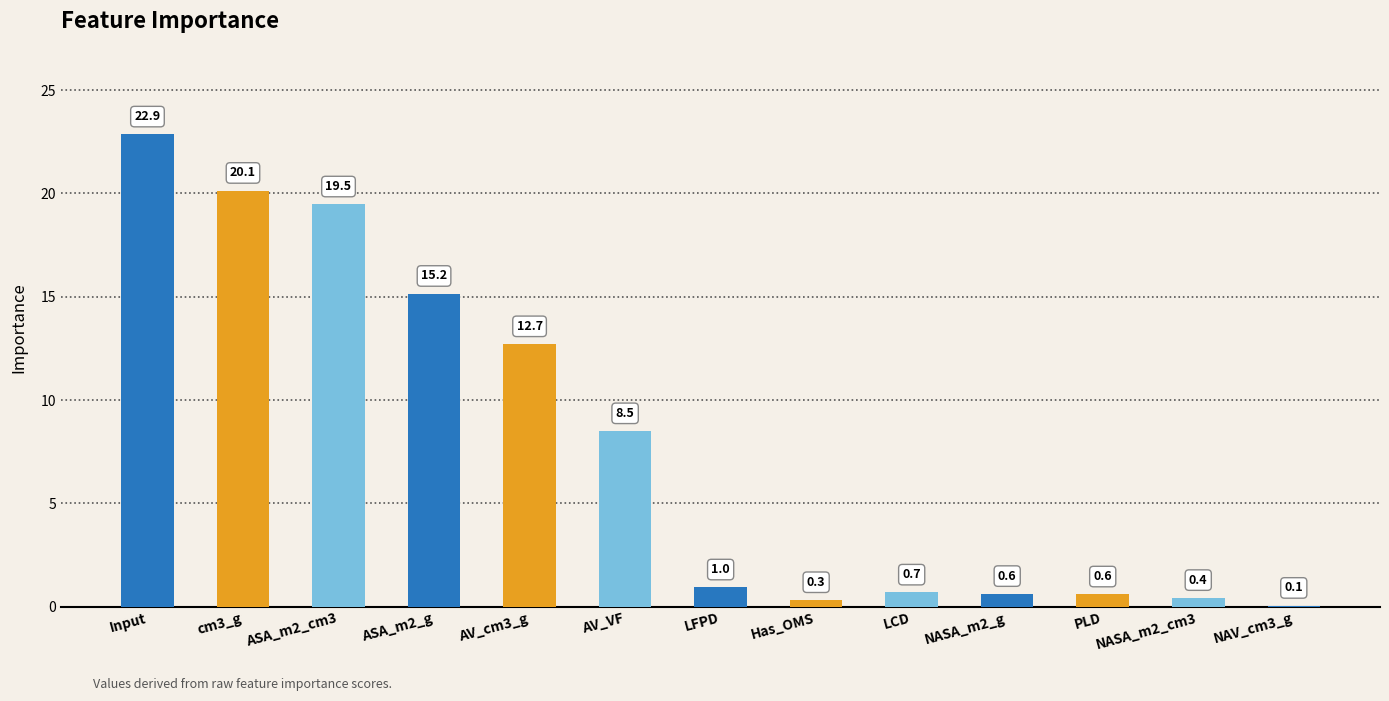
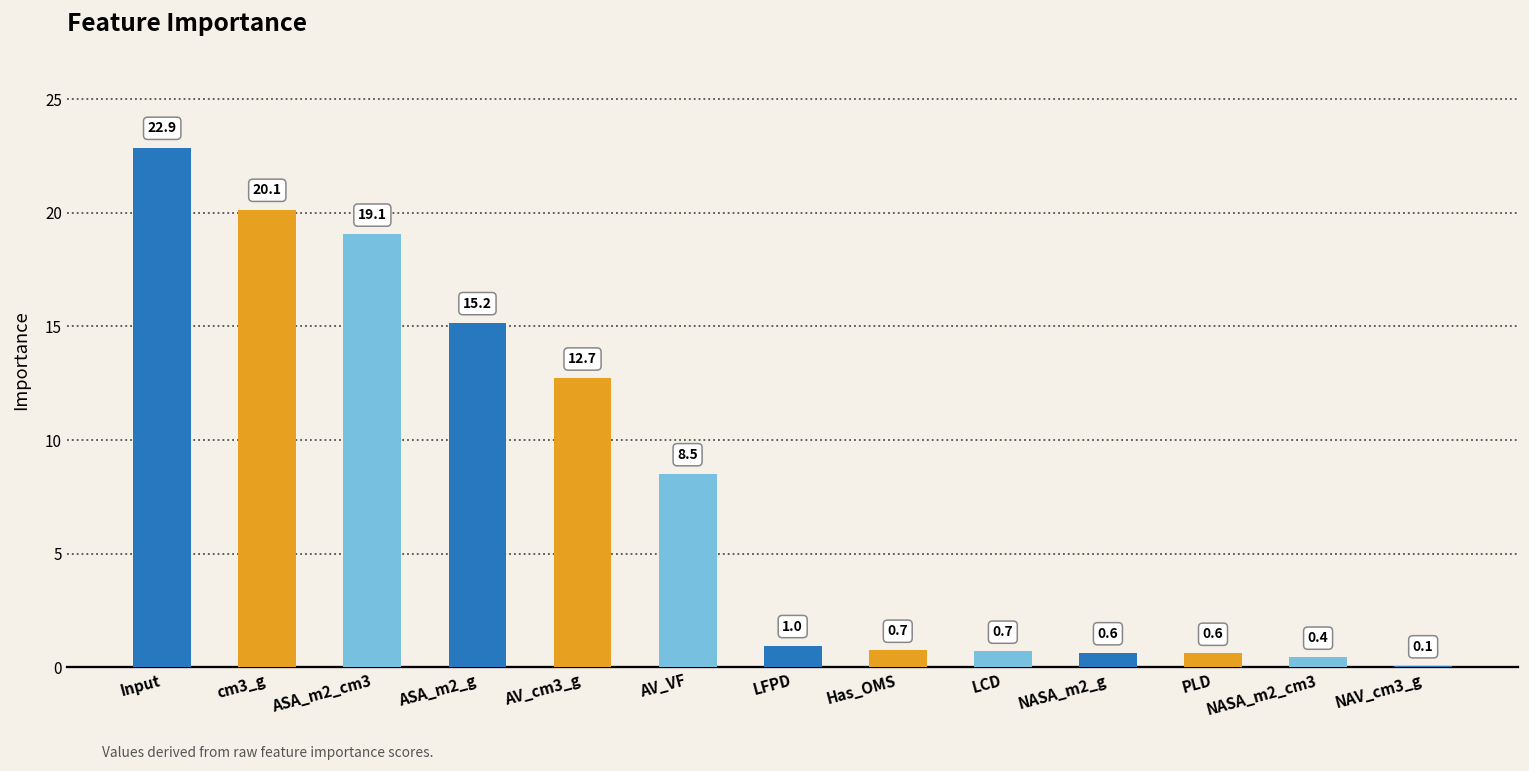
  {
-   "ASA_m2_cm3": 19.5,
-   "Has_OMS": 0.3
+   "ASA_m2_cm3": 19.1,
+   "Has_OMS": 0.7
  }
